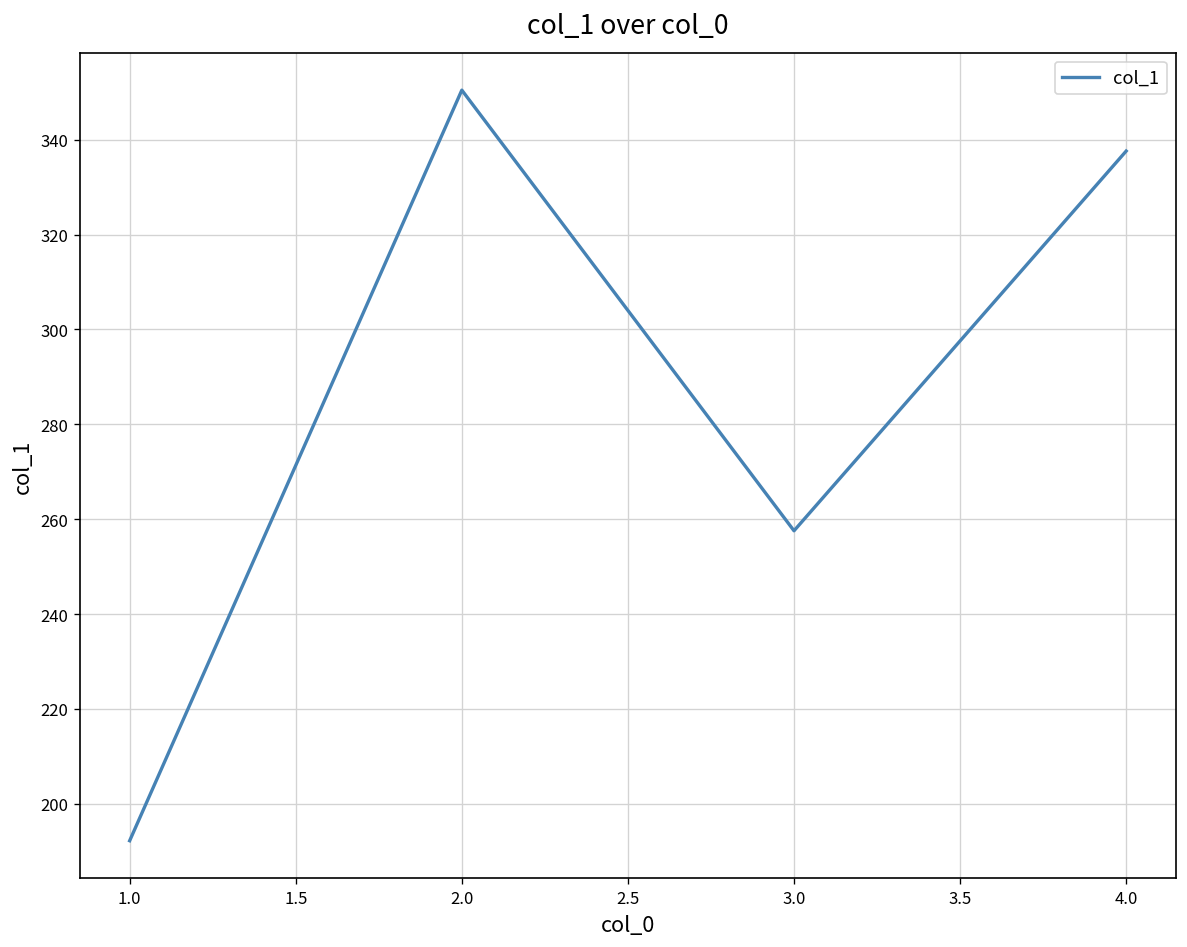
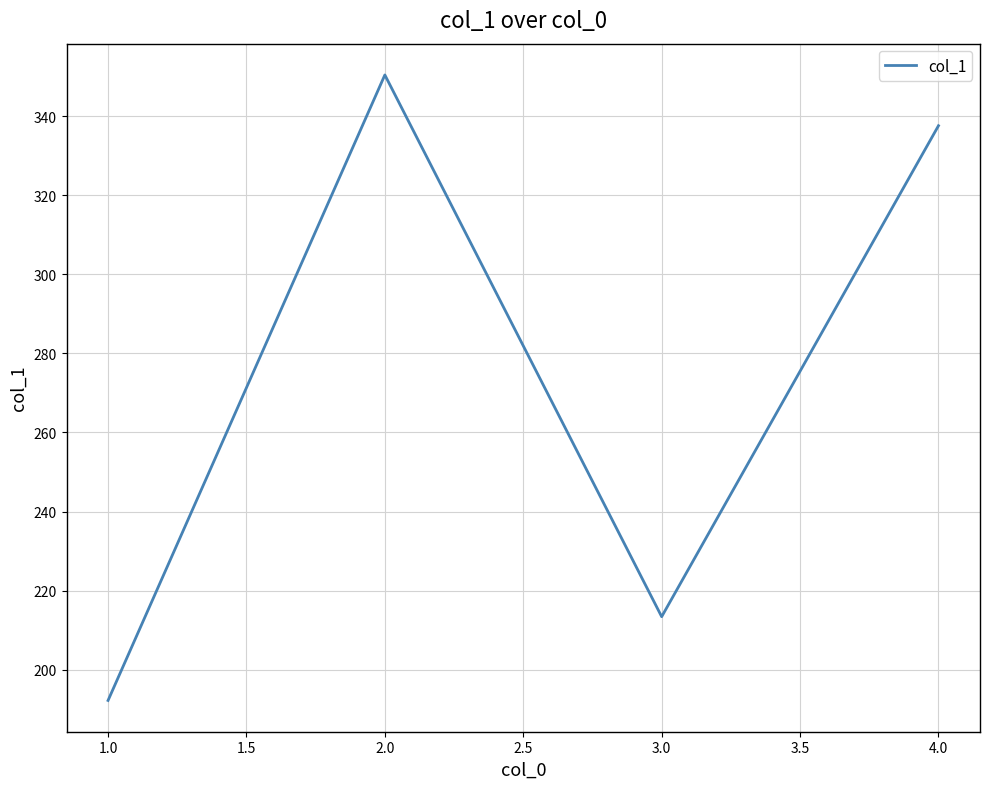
  {
    "1.0": 192,
    "2.0": 350,
-   "3.0": 258,
+   "3.0": 213,
    "4.0": 338
  }
